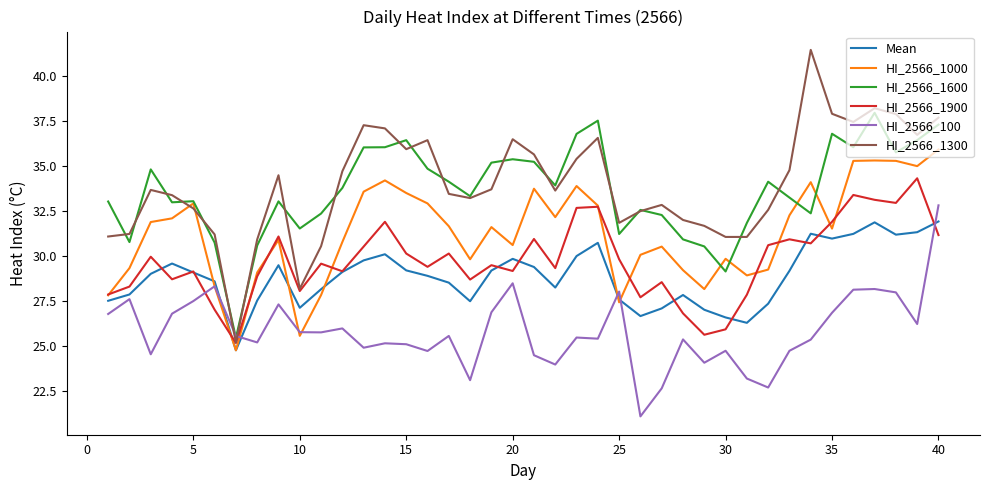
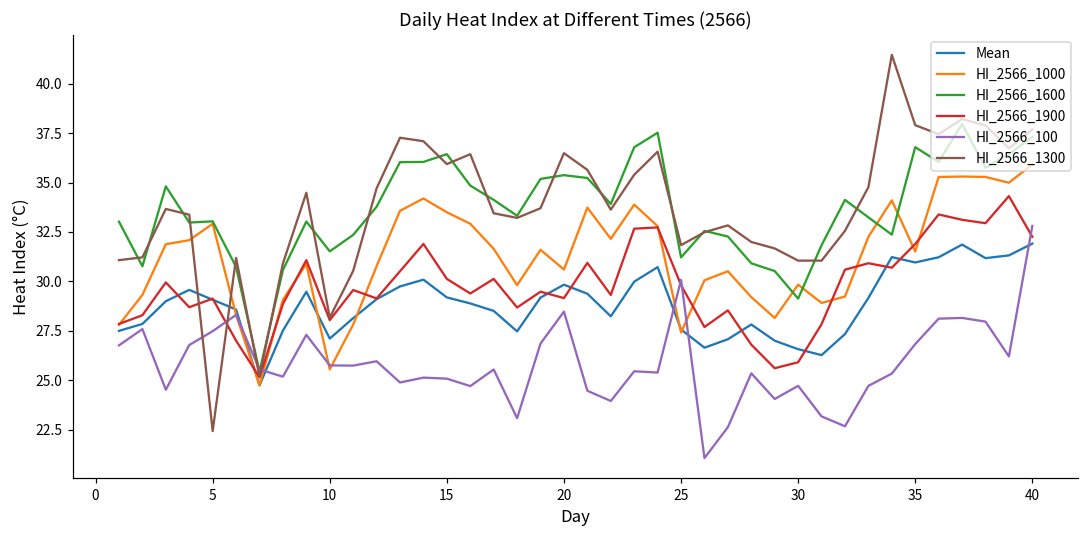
  {
    "Mean": {
      "10": 27.1,
      "15": 29.2,
      "20": 29.8,
      "25": 27.6,
      "30": 26.6,
      "35": 31.0,
      "40": 31.9
    },
    "HI_2566_1000": {
      "10": 25.5,
      "15": 33.5,
      "20": 30.6,
      "25": 27.4,
      "30": 29.8,
      "35": 31.5
    },
    "HI_2566_1600": {
      "10": 31.5,
      "15": 36.4,
      "20": 35.4,
      "25": 31.2,
      "30": 29.1,
      "35": 36.8
    },
    "HI_2566_1900": {
      "15": 30.1,
      "20": 29.2,
      "25": 29.8,
      "30": 25.9,
      "35": 31.9,
-     "40": 31.2
+     "40": 32.3
    },
    "HI_2566_100": {
      "5": 27.5,
      "10": 25.7,
      "15": 25.1,
      "20": 28.5,
-     "25": 28.0,
+     "25": 30.1,
      "30": 24.7,
      "35": 26.8,
      "40": 32.8
    },
    "HI_2566_1300": {
-     "5": 32.6,
+     "5": 22.4,
      "15": 35.9,
      "20": 36.5,
      "25": 31.8,
      "30": 31.0,
      "35": 37.9
    }
  }
